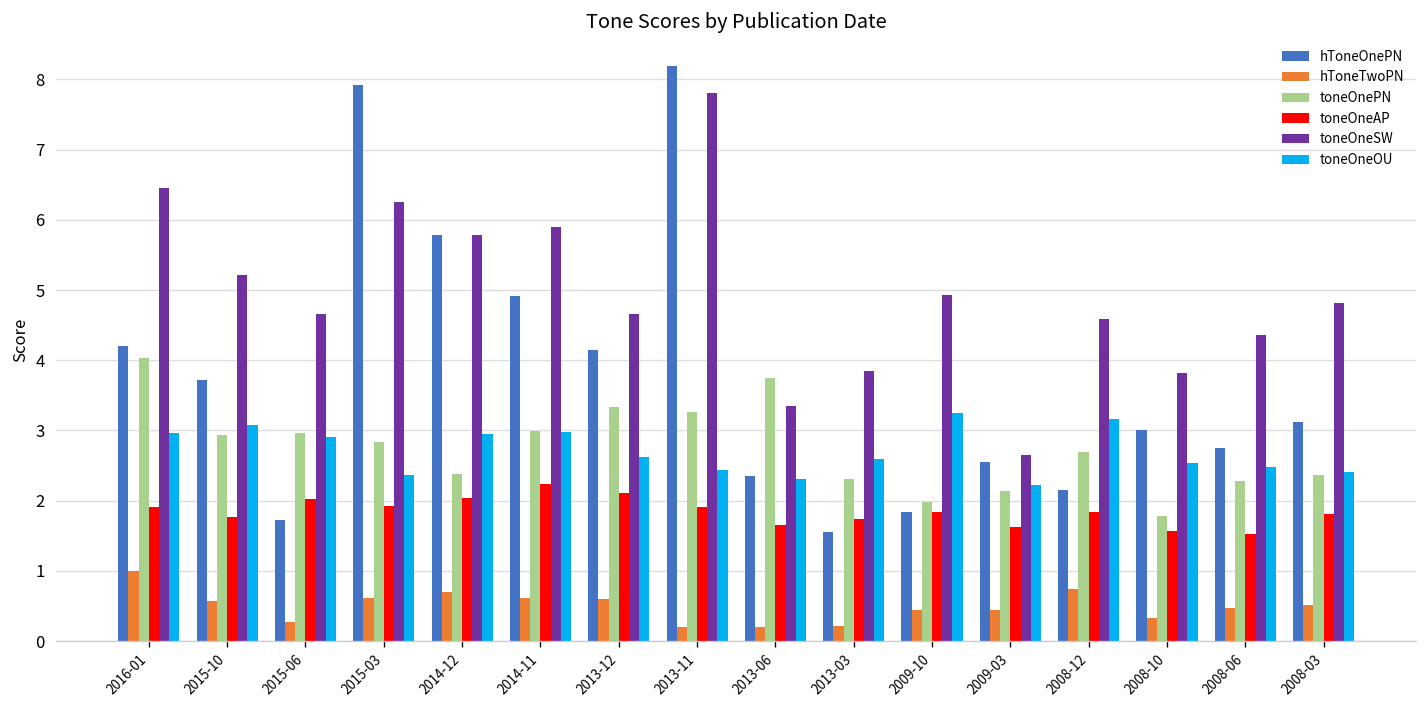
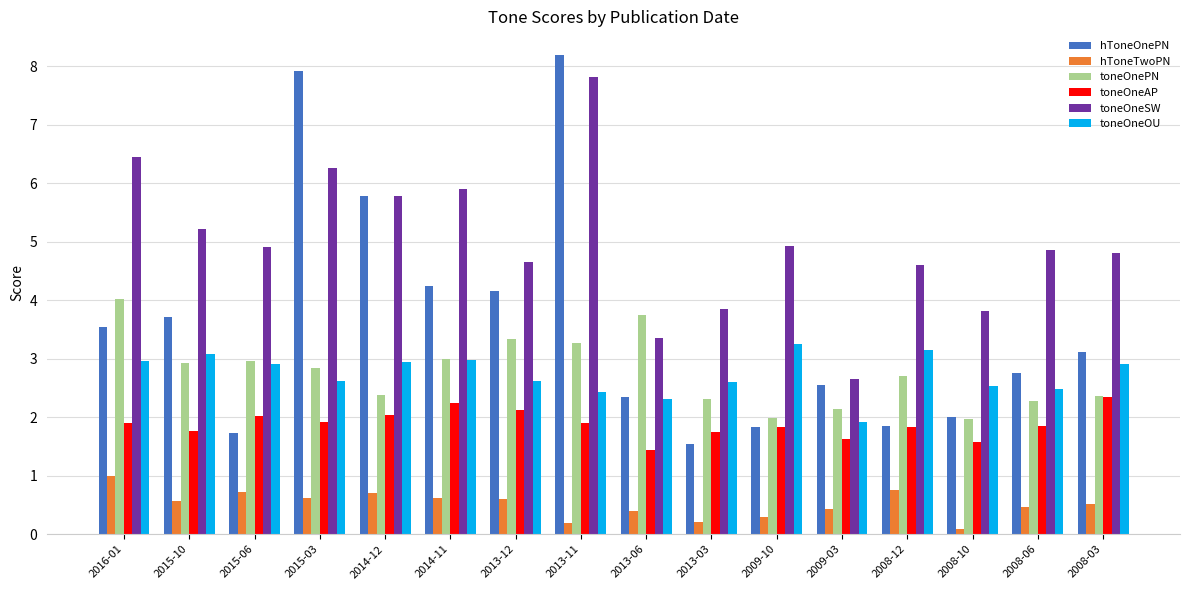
  {
    "hToneOnePN": {
-     "2016-01": 4.2,
+     "2016-01": 3.6,
      "2015-10": 3.7,
      "2015-06": 1.7,
      "2015-03": 7.9,
      "2014-12": 5.8,
-     "2014-11": 4.9,
+     "2014-11": 4.2,
      "2013-12": 4.2,
      "2013-11": 8.2,
      "2013-06": 2.4,
      "2013-03": 1.5,
      "2009-10": 1.8,
      "2009-03": 2.5,
-     "2008-12": 2.1,
-     "2008-10": 3,
+     "2008-12": 1.8,
+     "2008-10": 2,
      "2008-06": 2.8,
      "2008-03": 3.1
    },
    "hToneTwoPN": {
      "2016-01": 1.0,
      "2015-10": 0.6,
-     "2015-06": 0.3,
+     "2015-06": 0.7,
      "2015-03": 0.6,
      "2014-12": 0.7,
      "2014-11": 0.6,
      "2013-12": 0.6,
      "2013-11": 0.2,
-     "2013-06": 0.2,
+     "2013-06": 0.4,
      "2013-03": 0.2,
-     "2009-10": 0.4,
+     "2009-10": 0.3,
      "2009-03": 0.4,
      "2008-12": 0.7,
-     "2008-10": 0.3,
+     "2008-10": 0.1,
      "2008-06": 0.5,
      "2008-03": 0.5
    },
    "toneOnePN": {
      "2016-01": 4.0,
      "2015-10": 2.9,
      "2015-06": 3.0,
      "2015-03": 2.8,
      "2014-12": 2.4,
      "2014-11": 3.0,
      "2013-12": 3.3,
      "2013-11": 3.3,
      "2013-06": 3.7,
      "2013-03": 2.3,
      "2009-10": 2.0,
      "2009-03": 2.1,
      "2008-12": 2.7,
-     "2008-10": 1.8,
+     "2008-10": 2.0,
      "2008-06": 2.3,
      "2008-03": 2.4
    },
    "toneOneAP": {
      "2016-01": 1.9,
      "2015-10": 1.8,
      "2015-06": 2.0,
      "2015-03": 1.9,
      "2014-12": 2.0,
      "2014-11": 2.2,
      "2013-12": 2.1,
      "2013-11": 1.9,
-     "2013-06": 1.7,
+     "2013-06": 1.4,
      "2013-03": 1.7,
      "2009-10": 1.8,
      "2009-03": 1.6,
      "2008-12": 1.8,
      "2008-10": 1.6,
-     "2008-06": 1.5,
-     "2008-03": 1.8
+     "2008-06": 1.8,
+     "2008-03": 2.3
    },
    "toneOneSW": {
      "2016-01": 6.5,
      "2015-10": 5.2,
-     "2015-06": 4.7,
+     "2015-06": 4.9,
      "2015-03": 6.3,
      "2014-12": 5.8,
      "2014-11": 5.9,
      "2013-12": 4.7,
      "2013-11": 7.8,
      "2013-06": 3.4,
      "2013-03": 3.8,
      "2009-10": 4.9,
      "2009-03": 2.7,
      "2008-12": 4.6,
      "2008-10": 3.8,
-     "2008-06": 4.4,
+     "2008-06": 4.9,
      "2008-03": 4.8
    },
    "toneOneOU": {
      "2016-01": 3.0,
      "2015-10": 3.1,
      "2015-06": 2.9,
-     "2015-03": 2.4,
+     "2015-03": 2.6,
      "2014-12": 2.9,
      "2014-11": 3.0,
      "2013-12": 2.6,
      "2013-11": 2.4,
      "2013-06": 2.3,
      "2013-03": 2.6,
      "2009-10": 3.2,
-     "2009-03": 2.2,
+     "2009-03": 1.9,
      "2008-12": 3.2,
      "2008-10": 2.5,
      "2008-06": 2.5,
-     "2008-03": 2.4
+     "2008-03": 2.9
    }
  }
